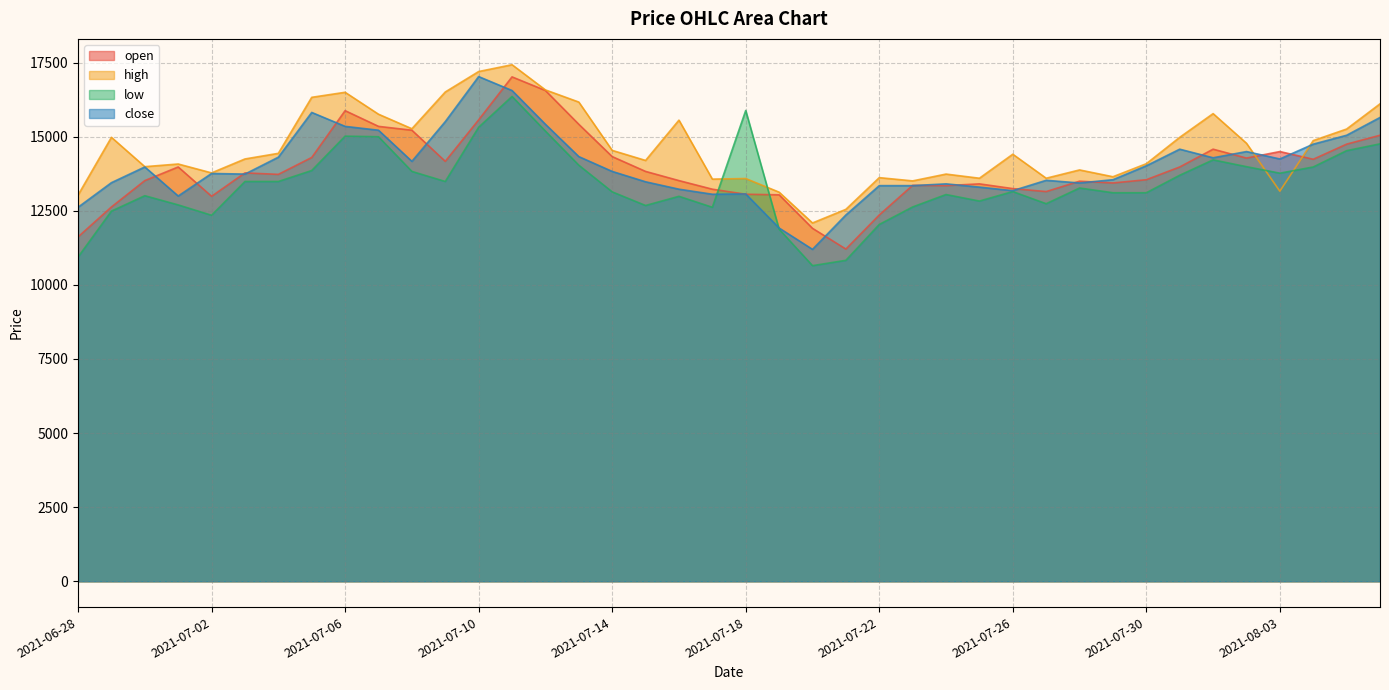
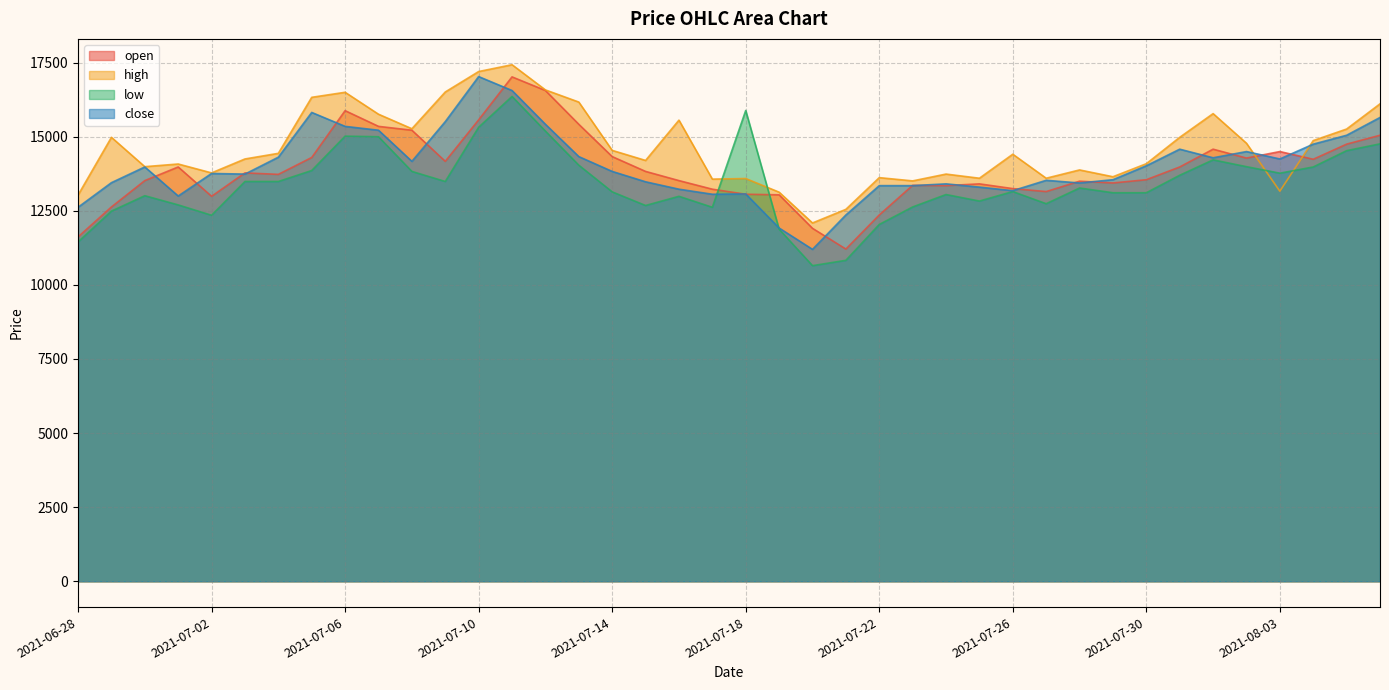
  {
    "open": {
      "2021-06-28": 11600,
      "2021-07-02": 13000,
      "2021-07-06": 15900,
      "2021-07-10": 15600,
      "2021-07-14": 14300,
      "2021-07-22": 12400,
      "2021-07-30": 13600,
      "2021-08-03": 14500
    },
    "high": {
      "2021-06-28": 13000,
      "2021-07-06": 16500,
      "2021-07-10": 17200,
      "2021-07-14": 14500,
      "2021-07-18": 13600,
      "2021-07-22": 13600,
      "2021-07-26": 14400,
      "2021-08-03": 13200
    },
    "low": {
-     "2021-06-28": 10900,
+     "2021-06-28": 11500,
      "2021-07-02": 12400,
      "2021-07-06": 15000,
      "2021-07-10": 15300,
      "2021-07-14": 13100,
      "2021-07-18": 15900,
      "2021-07-22": 12000,
      "2021-07-30": 13100,
      "2021-08-03": 13800
    },
    "close": {
      "2021-06-28": 12600,
      "2021-07-06": 15400,
      "2021-07-10": 17000,
      "2021-07-14": 13800,
      "2021-07-22": 13400,
      "2021-08-03": 14300
    }
  }
